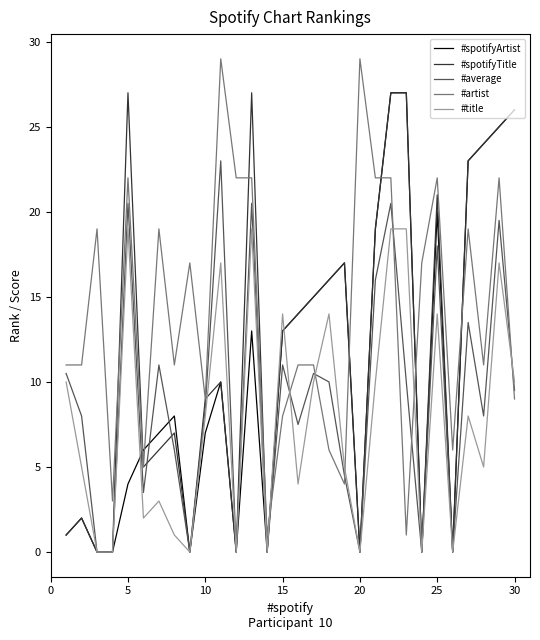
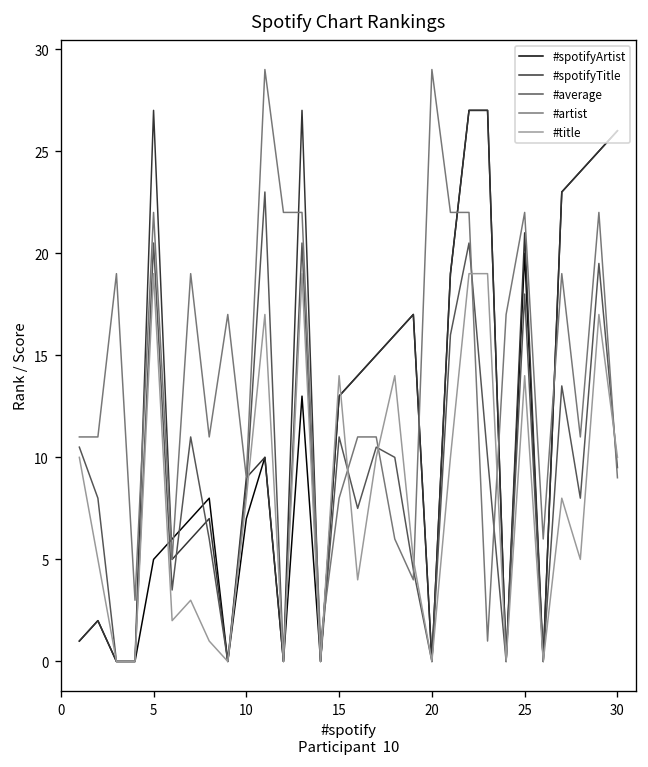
  {
    "#spotifyArtist": {
-     "5": 4,
+     "5": 5,
      "10": 7,
      "25": 20
    }
  }
